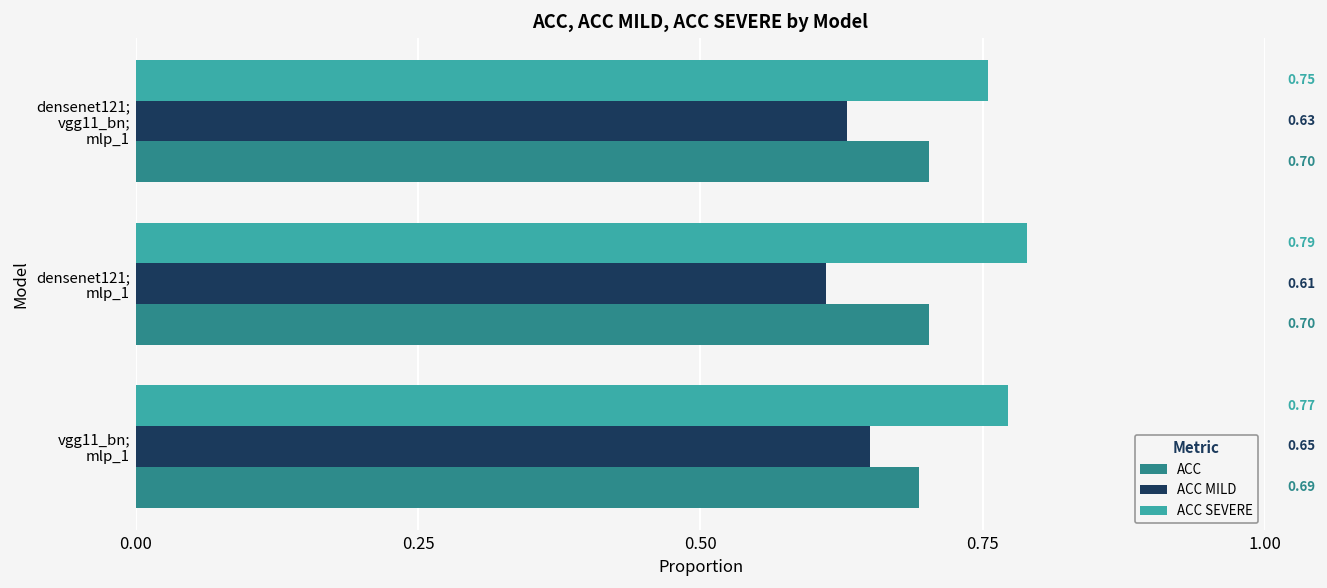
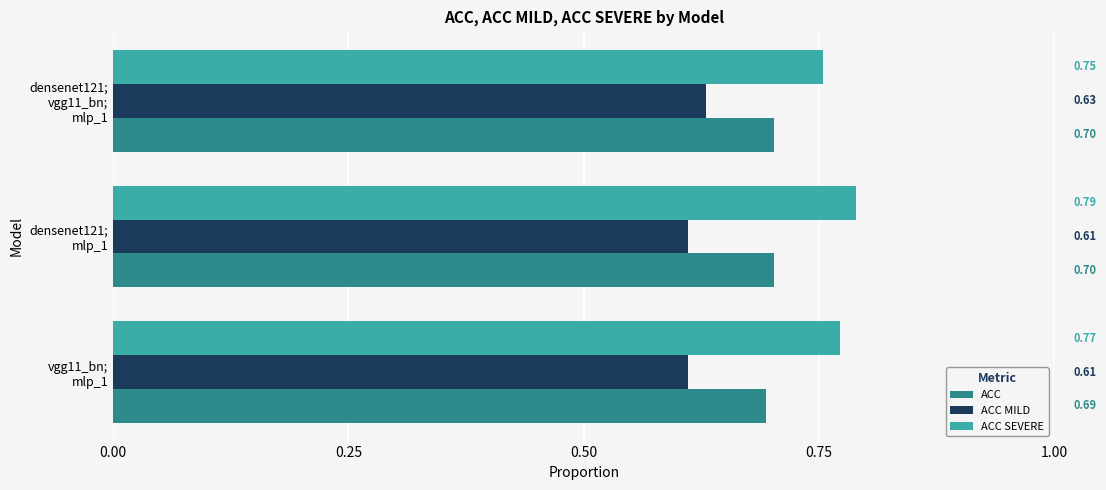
  {
    "ACC MILD": {
-     "vgg11_bn; mlp_1": 0.65
+     "vgg11_bn; mlp_1": 0.61
    }
  }
